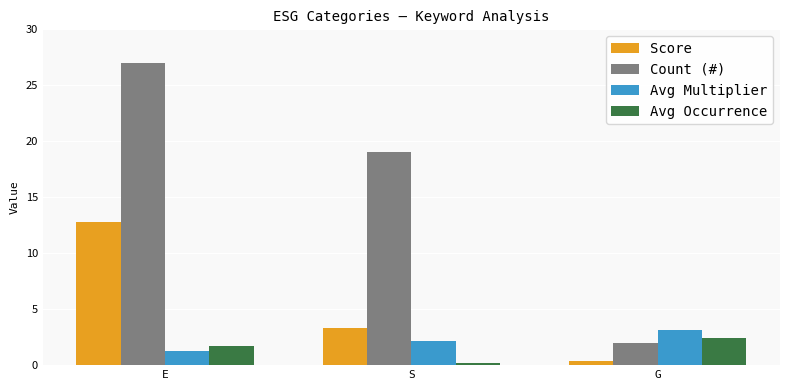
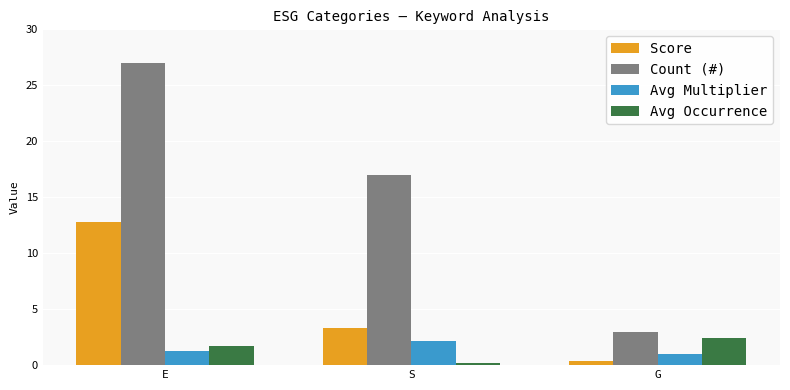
  {
    "Score": {
      "E": 12.8,
      "S": 3.3,
      "G": 0.3
    },
    "Count (#)": {
      "E": 27,
-     "S": 19,
-     "G": 2
+     "S": 17,
+     "G": 3
    },
    "Avg Multiplier": {
      "E": 1.2,
      "S": 2.2,
-     "G": 3.1
+     "G": 1.0
    },
    "Avg Occurrence": {
      "E": 1.8,
      "G": 2.4
    }
  }
